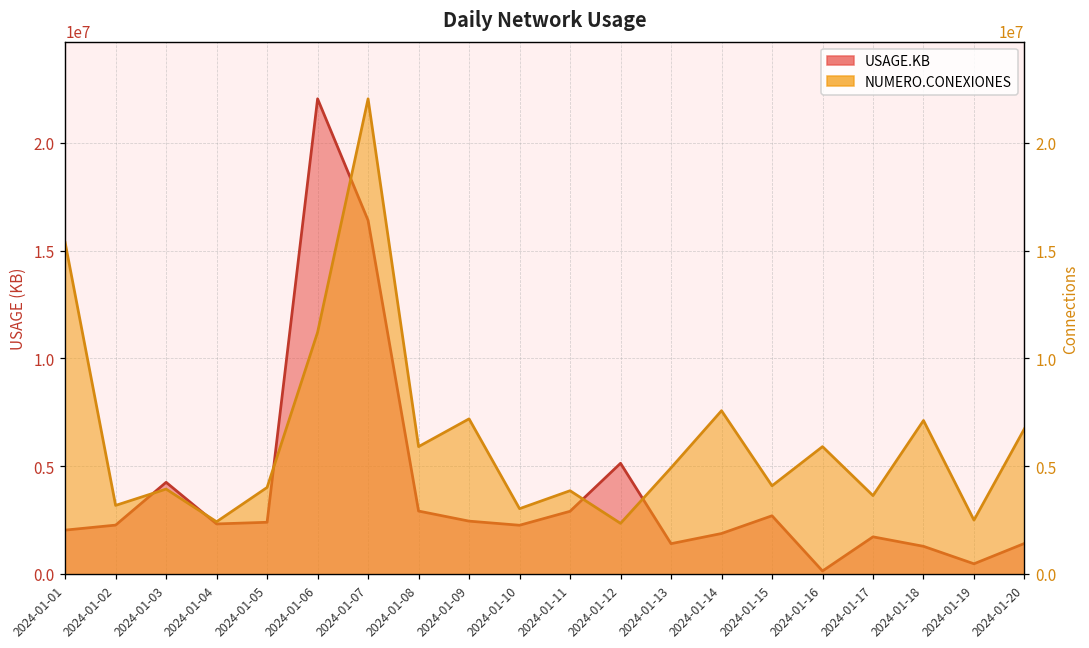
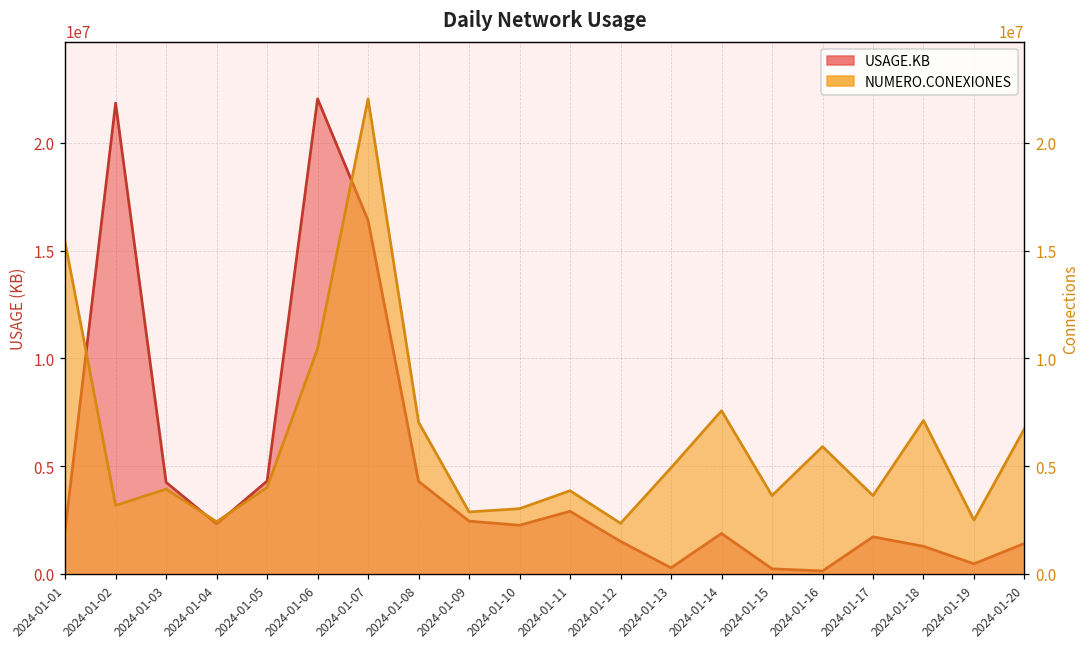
  {
    "USAGE.KB": {
      "2024-01-01": 2000000,
-     "2024-01-02": 2300000,
+     "2024-01-02": 21800000,
      "2024-01-03": 4300000,
      "2024-01-04": 2300000,
-     "2024-01-05": 2400000,
+     "2024-01-05": 4300000,
      "2024-01-06": 22000000,
      "2024-01-07": 16400000,
-     "2024-01-08": 2900000,
+     "2024-01-08": 4300000,
      "2024-01-09": 2500000,
      "2024-01-10": 2300000,
      "2024-01-11": 2900000,
-     "2024-01-12": 5100000,
-     "2024-01-13": 1400000,
+     "2024-01-12": 1500000,
+     "2024-01-13": 300000,
      "2024-01-14": 1900000,
-     "2024-01-15": 2700000,
+     "2024-01-15": 200000,
      "2024-01-16": 100000,
      "2024-01-17": 1700000,
      "2024-01-18": 1300000,
      "2024-01-19": 500000,
      "2024-01-20": 1400000
    },
    "NUMERO.CONEXIONES": {
      "2024-01-01": 15400000,
      "2024-01-02": 3200000,
      "2024-01-03": 3900000,
      "2024-01-04": 2400000,
      "2024-01-05": 4000000,
-     "2024-01-06": 11200000,
+     "2024-01-06": 10500000,
      "2024-01-07": 22000000,
-     "2024-01-08": 5900000,
-     "2024-01-09": 7200000,
+     "2024-01-08": 7000000,
+     "2024-01-09": 2900000,
      "2024-01-10": 3000000,
      "2024-01-11": 3900000,
      "2024-01-12": 2300000,
      "2024-01-13": 4900000,
      "2024-01-14": 7600000,
-     "2024-01-15": 4100000,
+     "2024-01-15": 3600000,
      "2024-01-16": 5900000,
      "2024-01-17": 3600000,
      "2024-01-18": 7100000,
      "2024-01-19": 2500000,
      "2024-01-20": 6700000
    }
  }
